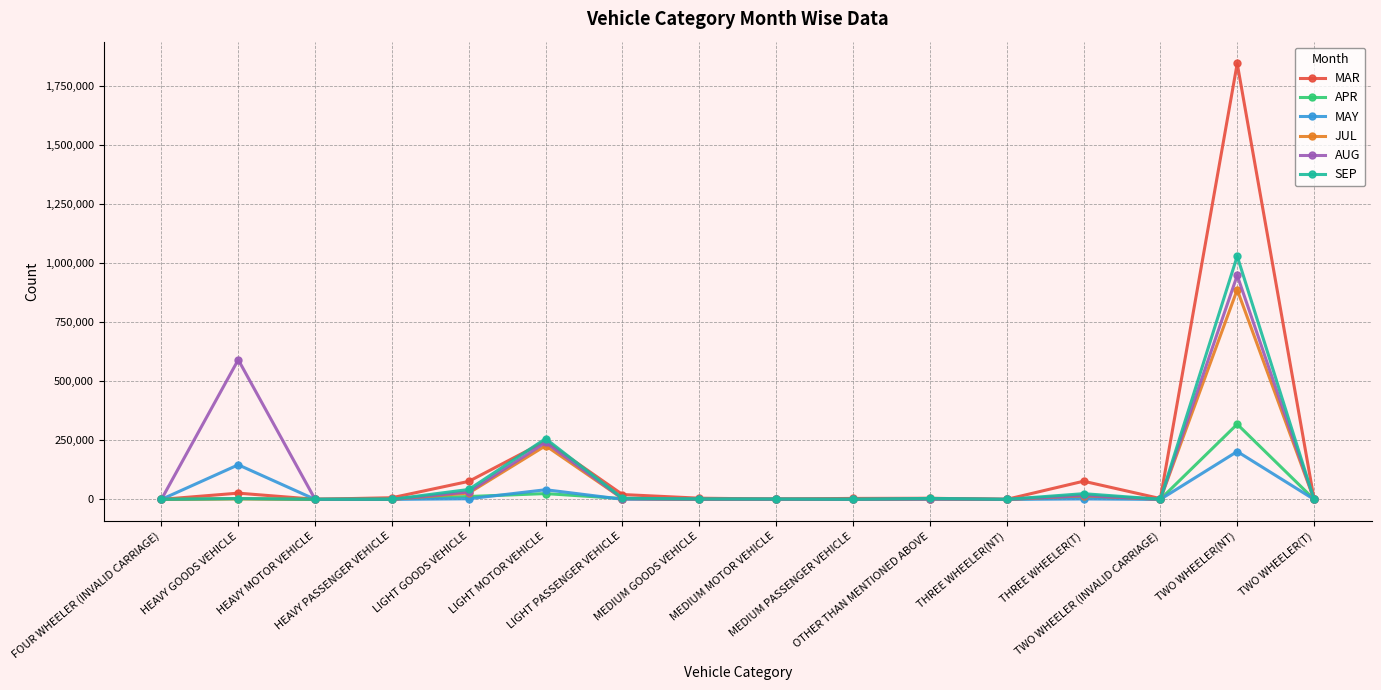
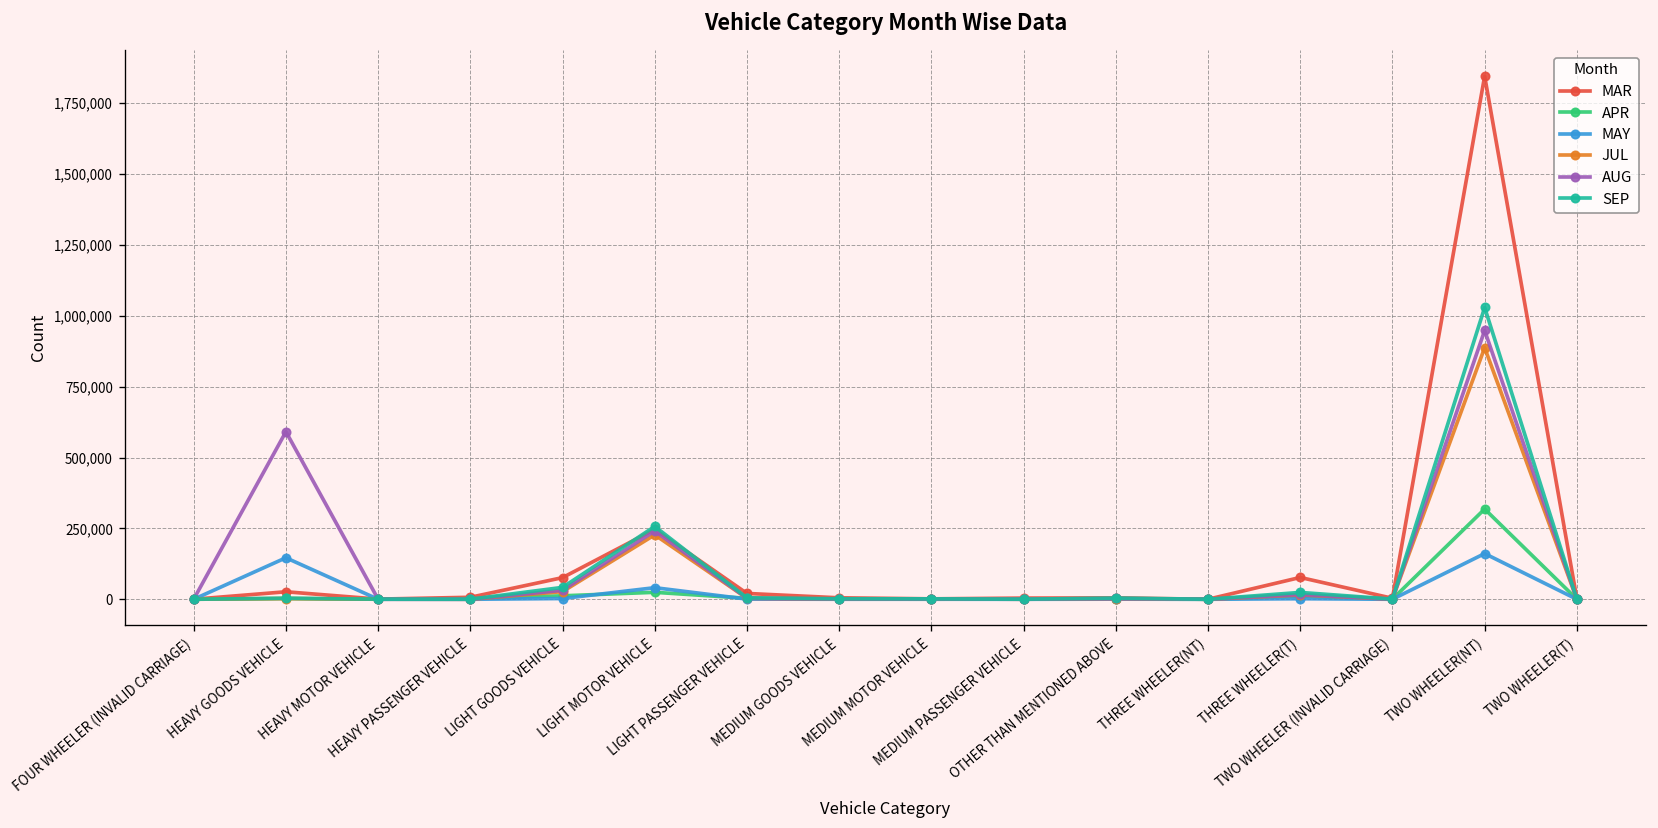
  {
    "MAY": {
      "HEAVY GOODS VEHICLE": "150,000",
      "LIGHT MOTOR VEHICLE": "40,000",
-     "TWO WHEELER(NT)": "200,000"
+     "TWO WHEELER(NT)": "160,000"
    },
    "AUG": {
      "HEAVY GOODS VEHICLE": "590,000",
      "TWO WHEELER(NT)": "950,000"
    }
  }
